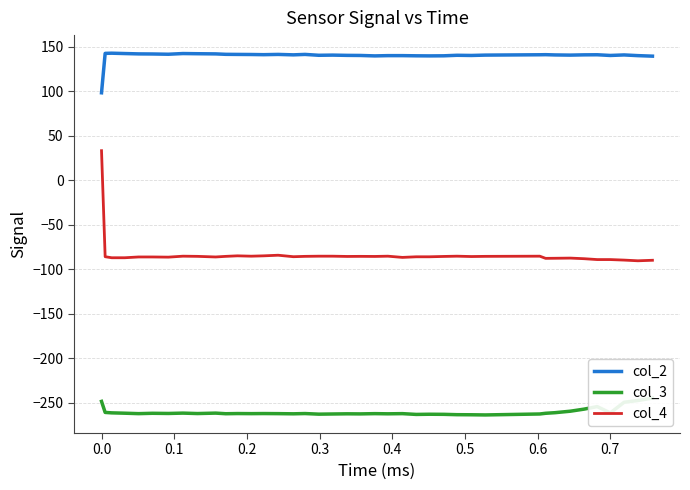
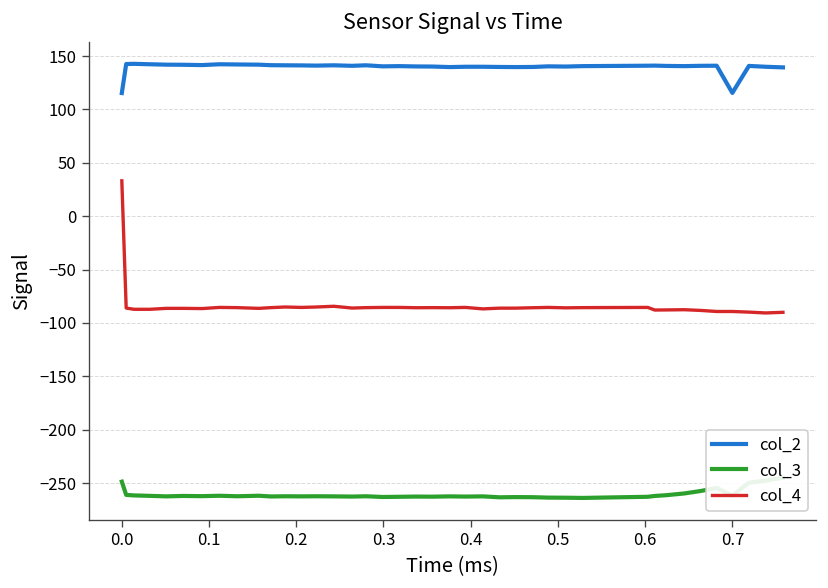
  {
    "col_2": {
-     "0.0": 100,
-     "0.7": 140
+     "0.0": 120,
+     "0.7": 120
    },
    "col_3": {
      "0.0": -250
    },
    "col_4": {
      "0.0": 30,
      "0.7": -90
    }
  }
